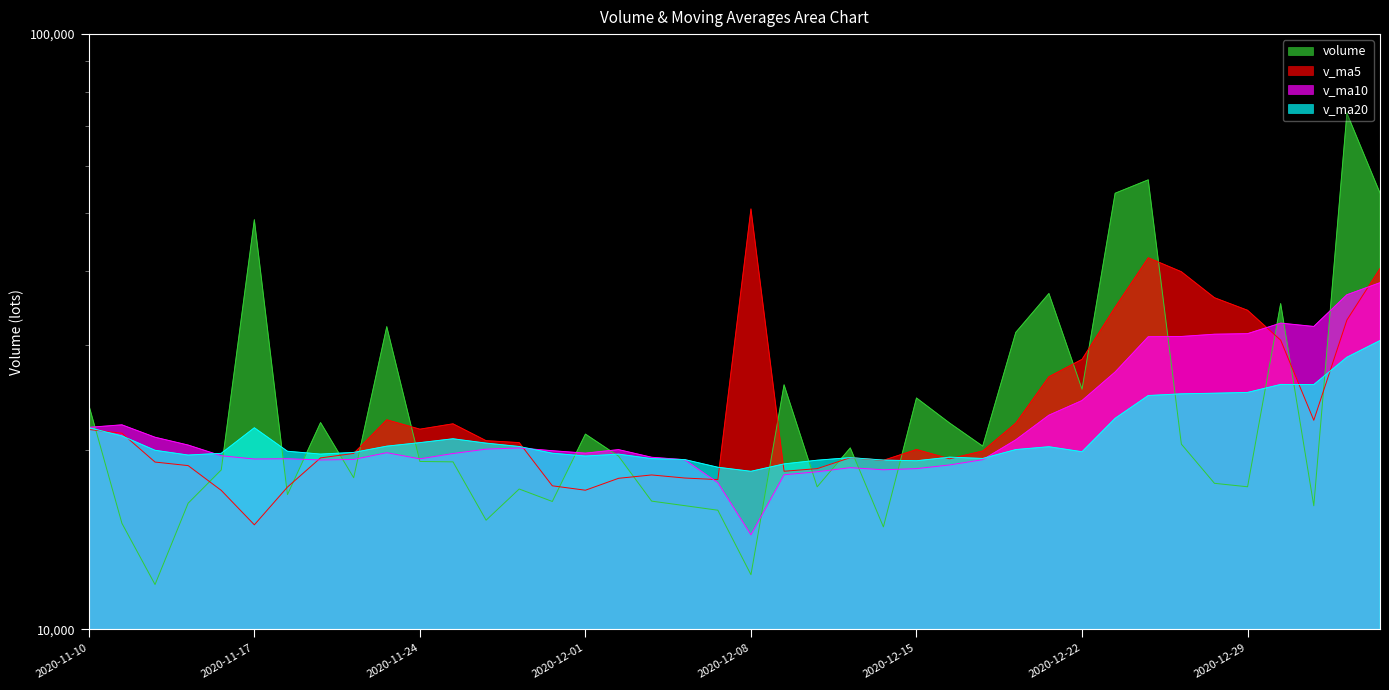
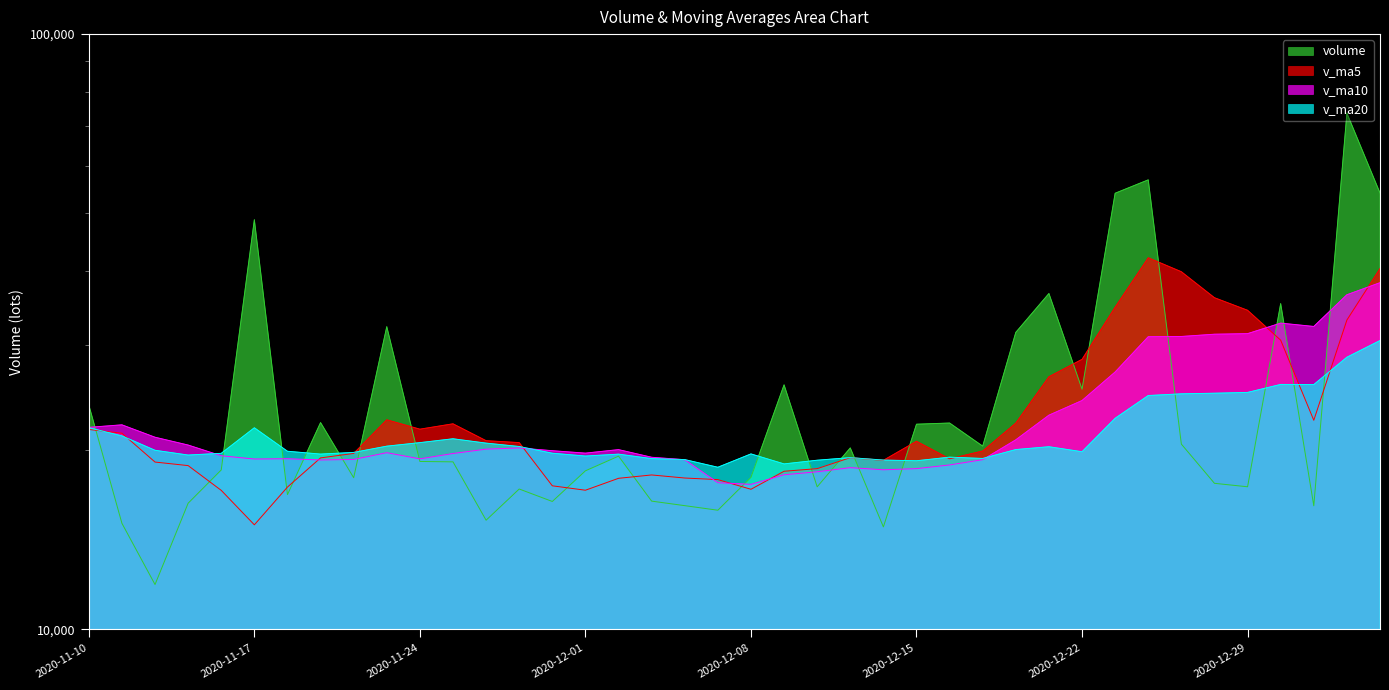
  {
    "volume": {
      "2020-11-10": "23,800",
      "2020-11-17": "49,000",
      "2020-11-24": "19,200",
-     "2020-12-01": "21,300",
-     "2020-12-08": "12,400",
-     "2020-12-15": "24,500",
+     "2020-12-01": "18,500",
+     "2020-12-08": "18,000",
+     "2020-12-15": "22,100",
      "2020-12-22": "25,300",
      "2020-12-29": "17,400"
    },
    "v_ma5": {
      "2020-11-17": "15,000",
      "2020-11-24": "21,700",
      "2020-12-01": "17,100",
-     "2020-12-08": "51,000",
-     "2020-12-15": "20,100",
+     "2020-12-08": "17,200",
+     "2020-12-15": "20,700",
      "2020-12-22": "28,000",
      "2020-12-29": "34,000"
    },
    "v_ma10": {
      "2020-11-17": "19,300",
      "2020-11-24": "19,300",
      "2020-12-01": "19,800",
-     "2020-12-08": "14,400",
+     "2020-12-08": "17,500",
      "2020-12-15": "18,600",
      "2020-12-22": "24,200",
      "2020-12-29": "31,000"
    },
    "v_ma20": {
      "2020-11-17": "21,800",
      "2020-11-24": "20,600",
      "2020-12-01": "19,600",
-     "2020-12-08": "18,400",
+     "2020-12-08": "19,700",
      "2020-12-15": "19,200",
      "2020-12-22": "19,900",
      "2020-12-29": "25,000"
    }
  }
